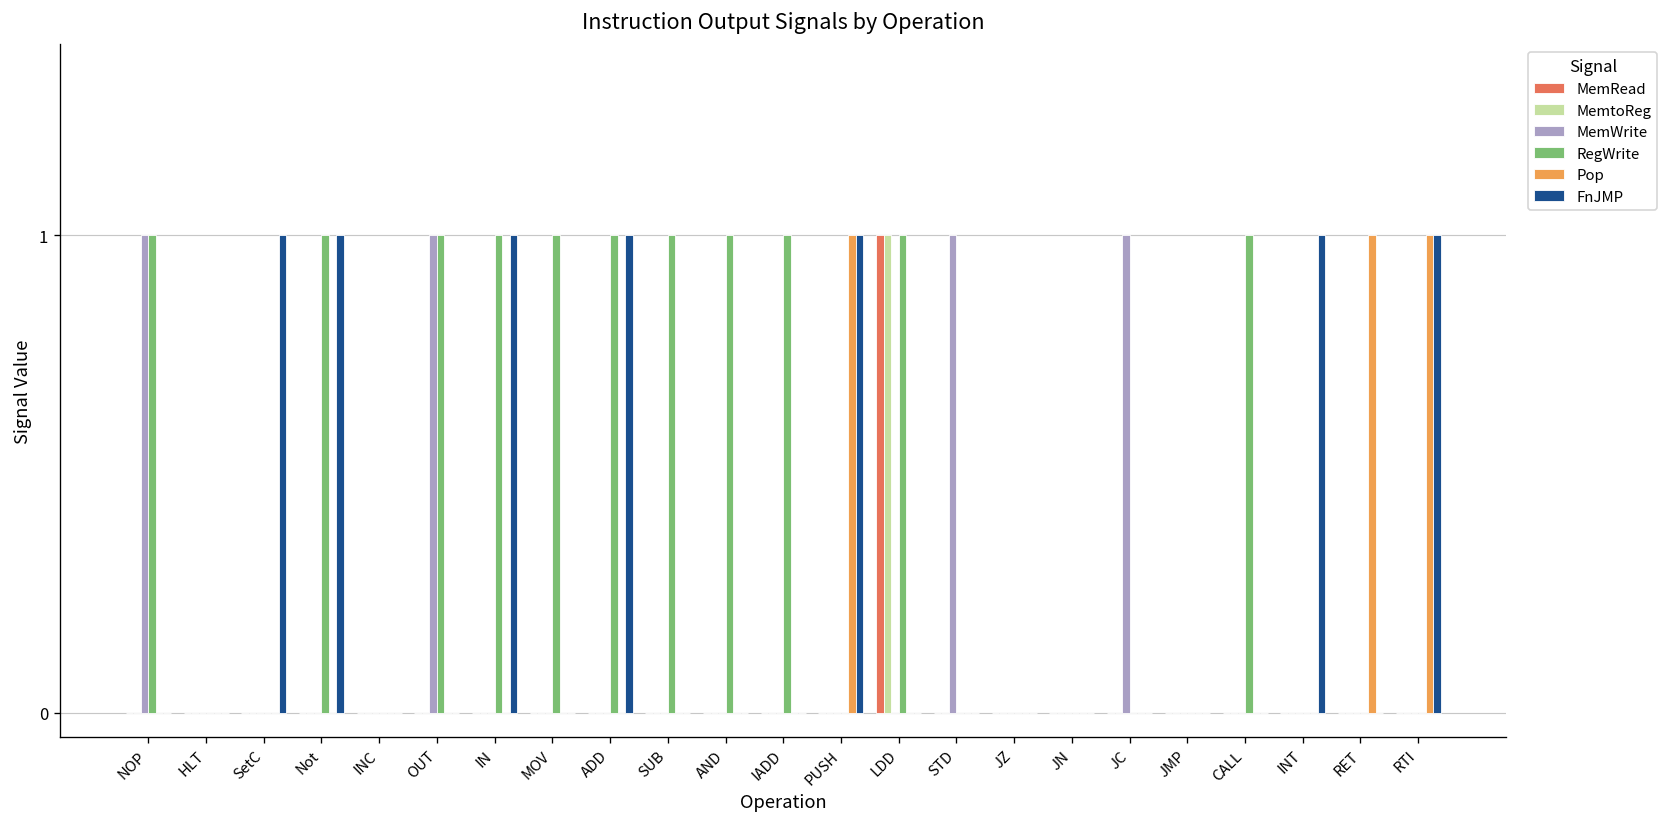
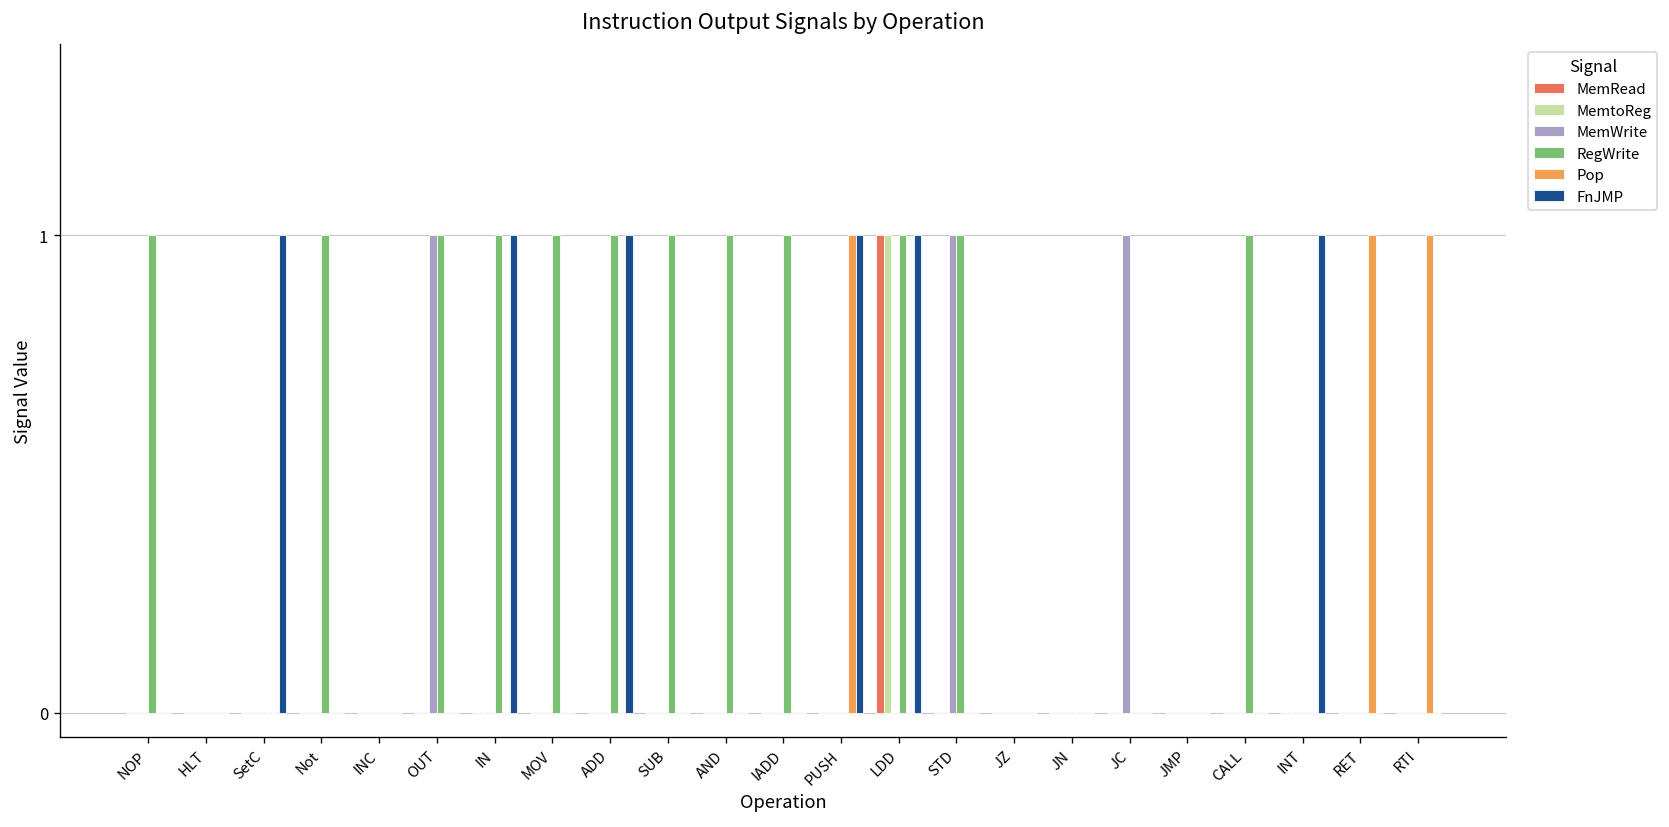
  {
    "MemtoReg": {
      "NOP": 0,
      "HLT": 0,
      "SetC": 0,
      "Not": 0,
      "INC": 0,
      "OUT": 0,
      "IN": 0,
      "MOV": 0,
      "ADD": 0,
      "SUB": 0,
      "AND": 0,
      "IADD": 0,
      "PUSH": 0,
      "LDD": 1,
      "STD": 0,
      "JZ": 0,
      "JN": 0,
      "JC": 0,
      "JMP": 0,
      "CALL": 0,
      "INT": 0,
      "RET": 0,
      "RTI": 0
    },
    "MemWrite": {
-     "NOP": 1,
+     "NOP": 0,
      "HLT": 0,
      "SetC": 0,
      "Not": 0,
      "INC": 0,
      "OUT": 1,
      "IN": 0,
      "MOV": 0,
      "ADD": 0,
      "SUB": 0,
      "AND": 0,
      "IADD": 0,
      "PUSH": 0,
      "LDD": 0,
      "STD": 1,
      "JZ": 0,
      "JN": 0,
      "JC": 1,
      "JMP": 0,
      "CALL": 0,
      "INT": 0,
      "RET": 0,
      "RTI": 0
    },
    "RegWrite": {
      "NOP": 1,
      "HLT": 0,
      "SetC": 0,
      "Not": 1,
      "INC": 0,
      "OUT": 1,
      "IN": 1,
      "MOV": 1,
      "ADD": 1,
      "SUB": 1,
      "AND": 1,
      "IADD": 1,
      "PUSH": 0,
      "LDD": 1,
-     "STD": 0,
+     "STD": 1,
      "JZ": 0,
      "JN": 0,
      "JC": 0,
      "JMP": 0,
      "CALL": 1,
      "INT": 0,
      "RET": 0,
      "RTI": 0
    },
    "FnJMP": {
      "NOP": 0,
      "HLT": 0,
      "SetC": 1,
-     "Not": 1,
+     "Not": 0,
      "INC": 0,
      "OUT": 0,
      "IN": 1,
      "MOV": 0,
      "ADD": 1,
      "SUB": 0,
      "AND": 0,
      "IADD": 0,
      "PUSH": 1,
-     "LDD": 0,
+     "LDD": 1,
      "STD": 0,
      "JZ": 0,
      "JN": 0,
      "JC": 0,
      "JMP": 0,
      "CALL": 0,
      "INT": 1,
      "RET": 0,
-     "RTI": 1
+     "RTI": 0
    }
  }
